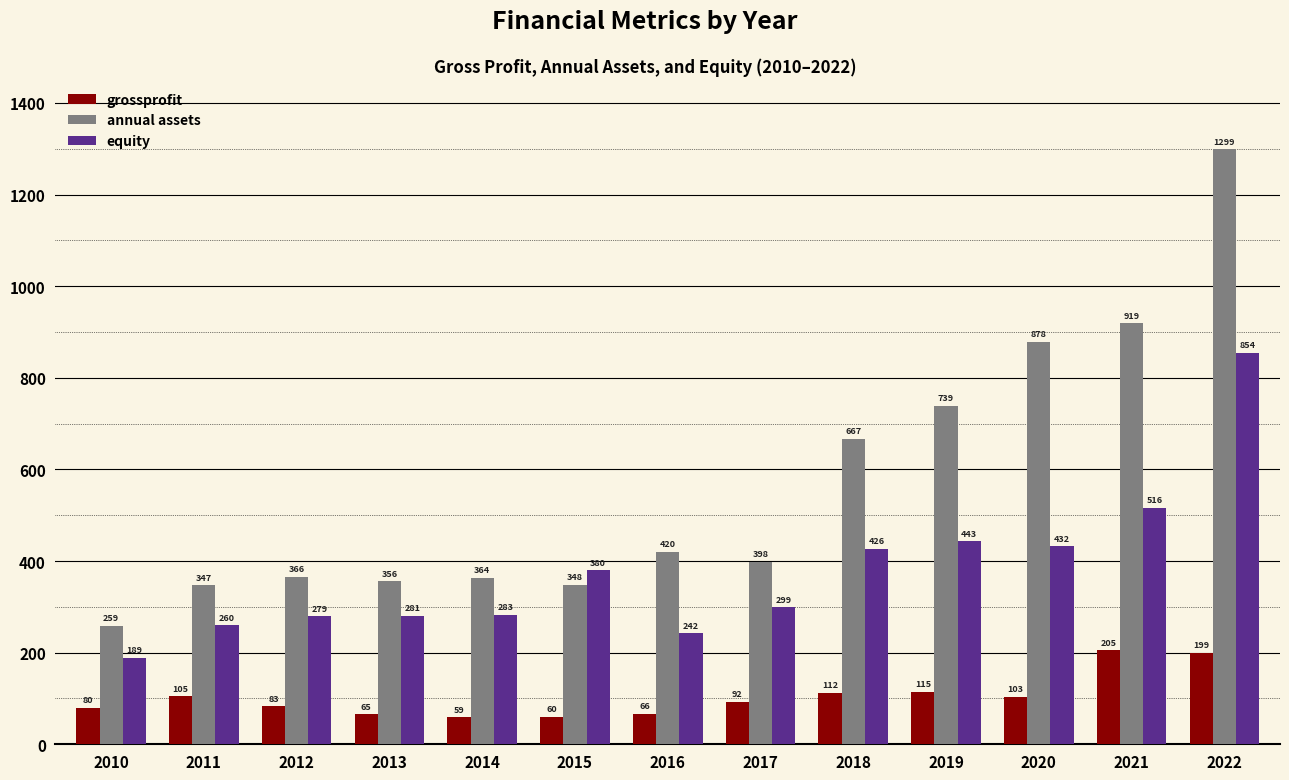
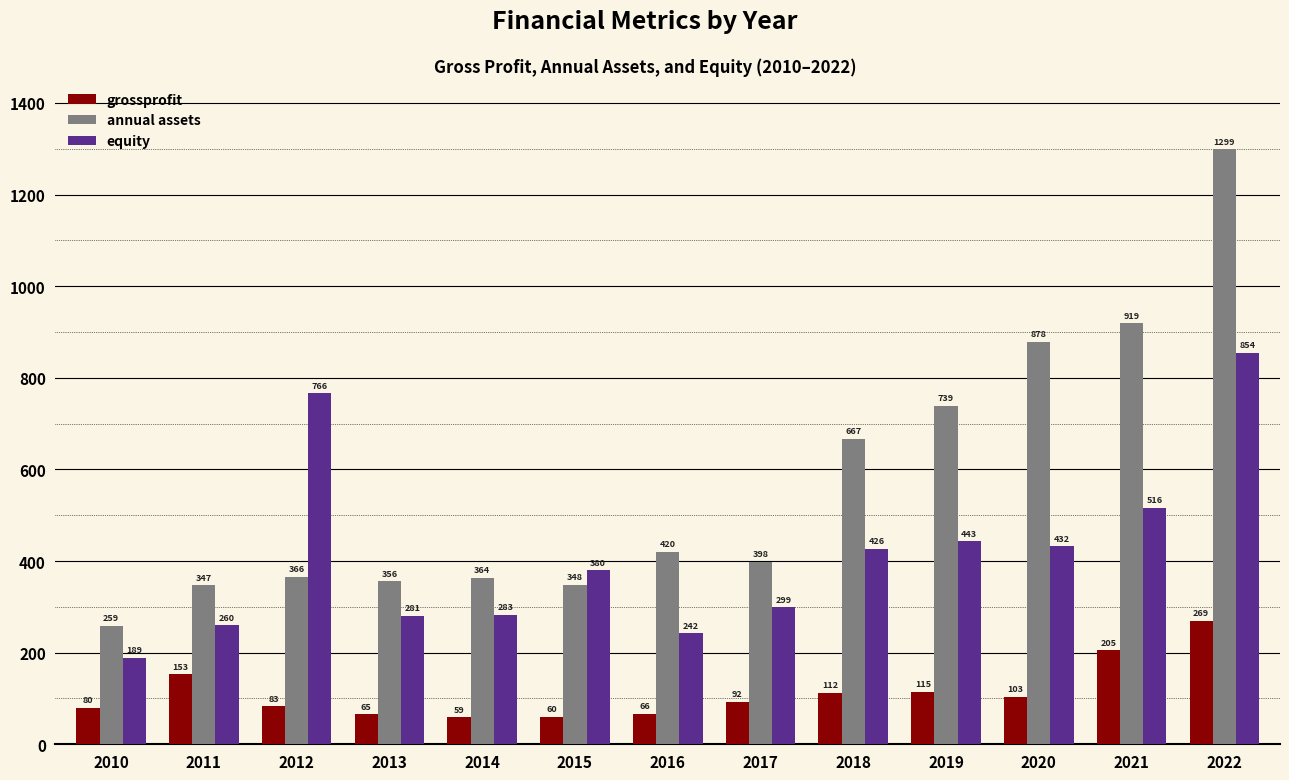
  {
    "grossprofit": {
      "2010": 80,
-     "2011": 105,
+     "2011": 153,
      "2012": 83,
      "2013": 65,
      "2014": 59,
      "2015": 60,
      "2016": 66,
      "2017": 92,
      "2018": 112,
      "2019": 115,
      "2020": 103,
      "2021": 205,
-     "2022": 199
+     "2022": 269
    },
    "annual assets": {
      "2010": 259,
      "2011": 347,
      "2012": 366,
      "2013": 356,
      "2014": 364,
      "2015": 348,
      "2016": 420,
      "2017": 398,
      "2018": 667,
      "2019": 739,
      "2020": 878,
      "2021": 919,
      "2022": 1299
    },
    "equity": {
      "2010": 189,
      "2011": 260,
-     "2012": 279,
+     "2012": 766,
      "2013": 281,
      "2014": 283,
      "2015": 380,
      "2016": 242,
      "2017": 299,
      "2018": 426,
      "2019": 443,
      "2020": 432,
      "2021": 516,
      "2022": 854
    }
  }
